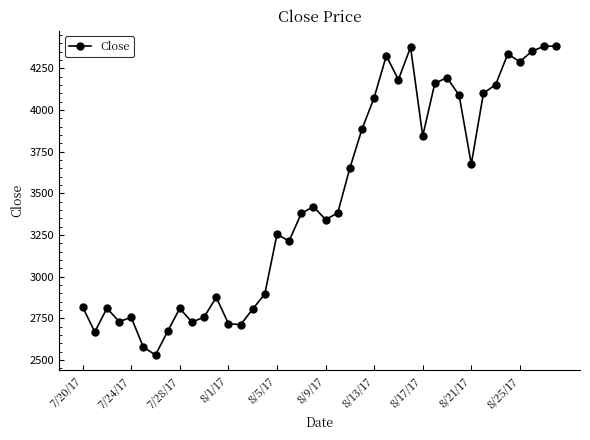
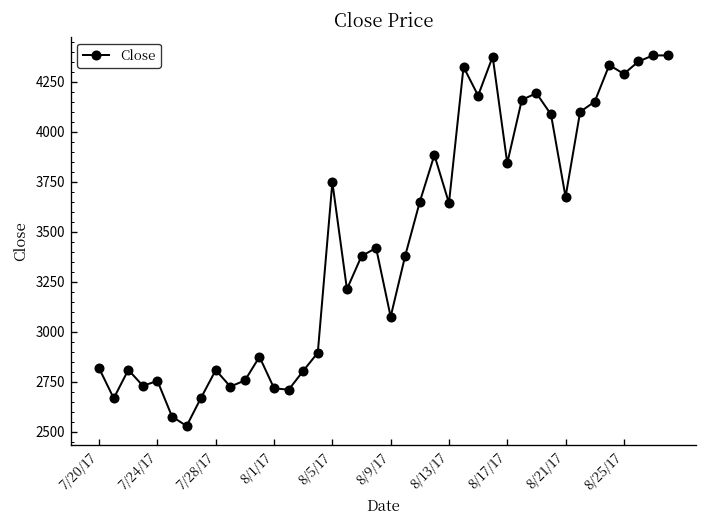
  {
    "7/20/17": 2820,
    "7/24/17": 2750,
    "7/28/17": 2810,
    "8/1/17": 2720,
-   "8/5/17": 3250,
-   "8/9/17": 3340,
-   "8/13/17": 4070,
+   "8/5/17": 3750,
+   "8/9/17": 3080,
+   "8/13/17": 3640,
    "8/17/17": 3840,
    "8/21/17": 3680,
    "8/25/17": 4290
  }
